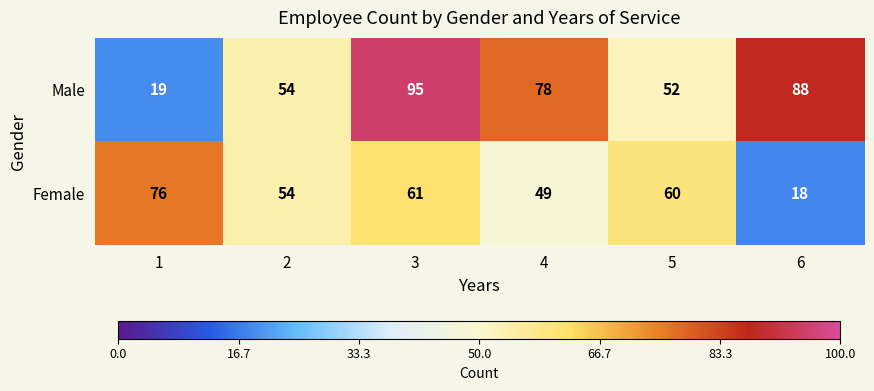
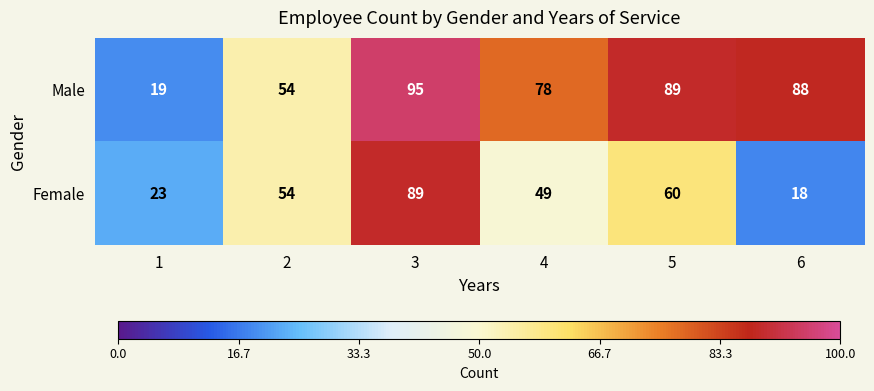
  {
    "Male": {
      "1": 19,
      "2": 54,
      "3": 95,
      "4": 78,
-     "5": 52,
+     "5": 89,
      "6": 88
    },
    "Female": {
-     "1": 76,
+     "1": 23,
      "2": 54,
-     "3": 61,
+     "3": 89,
      "4": 49,
      "5": 60,
      "6": 18
    }
  }
